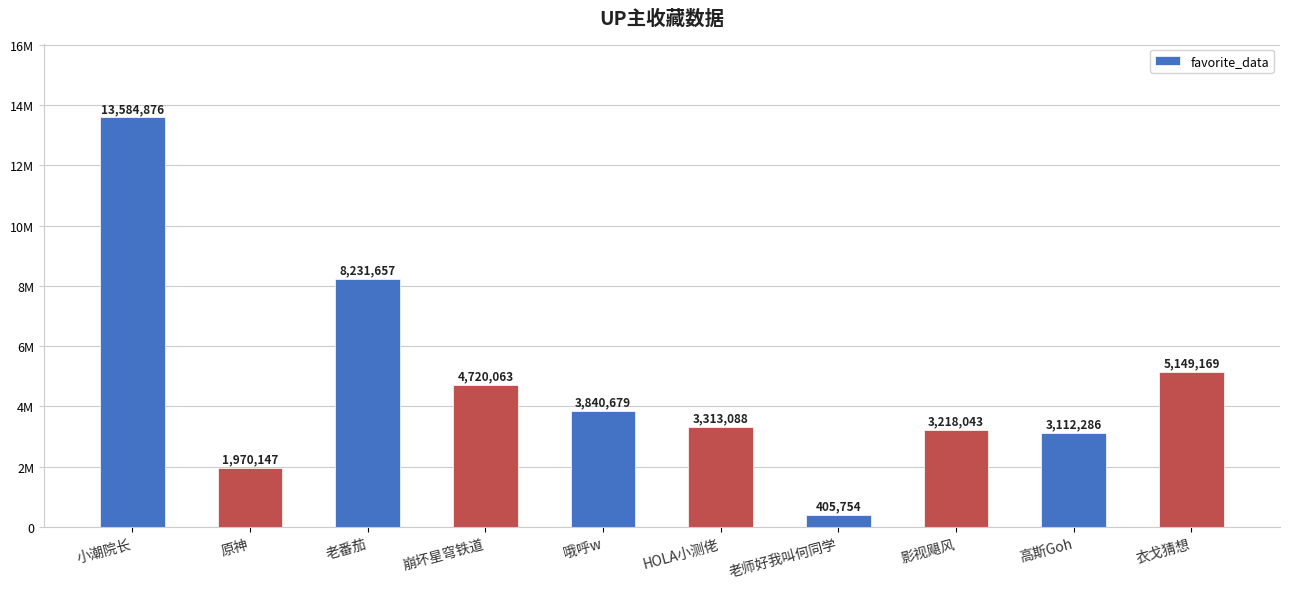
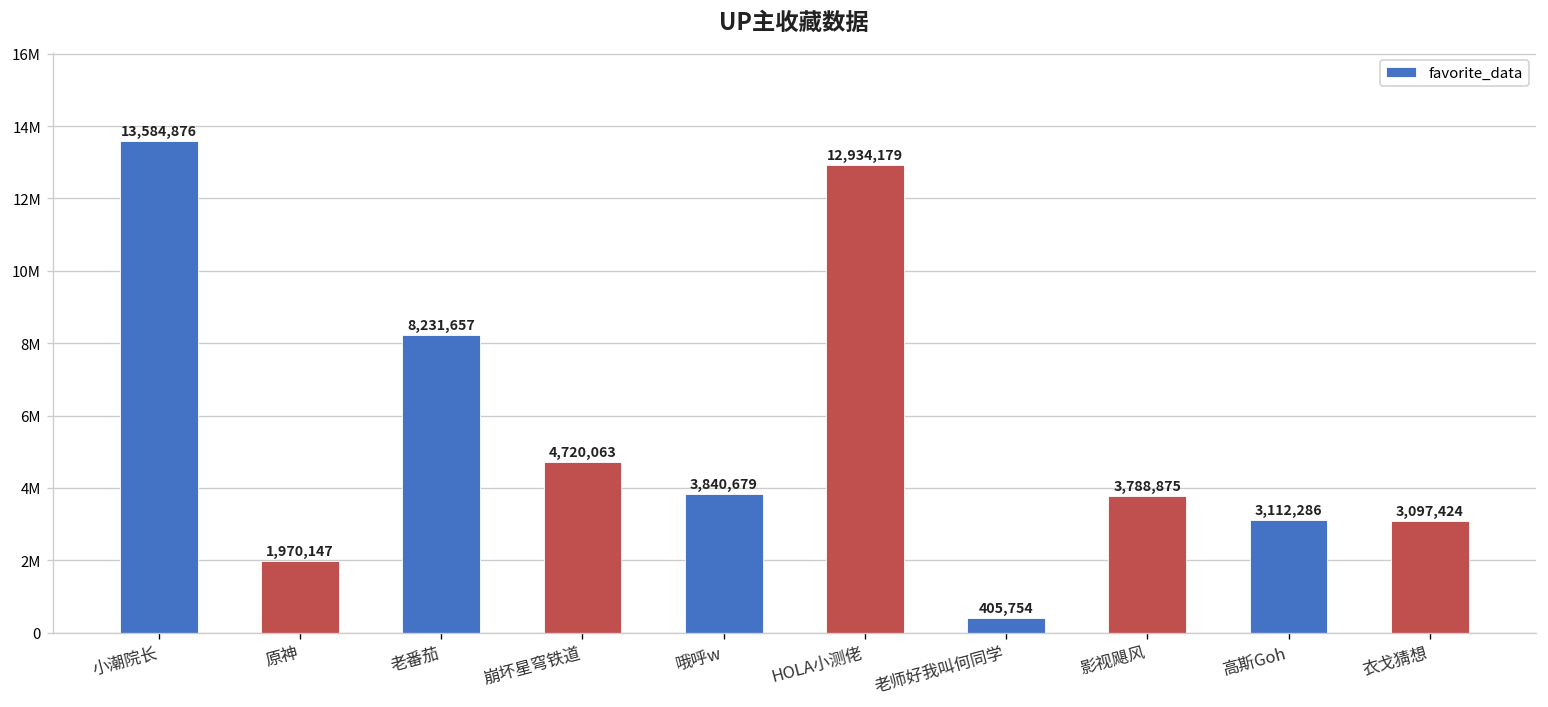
  {
    "小潮院长": "13,584,876",
    "原神": "1,970,147",
    "老番茄": "8,231,657",
    "崩坏星穹铁道": "4,720,063",
    "哦呼w": "3,840,679",
-   "HOLA小测佬": "3,313,088",
+   "HOLA小测佬": "12,934,179",
    "老师好我叫何同学": "405,754",
-   "影视飓风": "3,218,043",
+   "影视飓风": "3,788,875",
    "高斯Goh": "3,112,286",
-   "衣戈猜想": "5,149,169"
+   "衣戈猜想": "3,097,424"
  }
